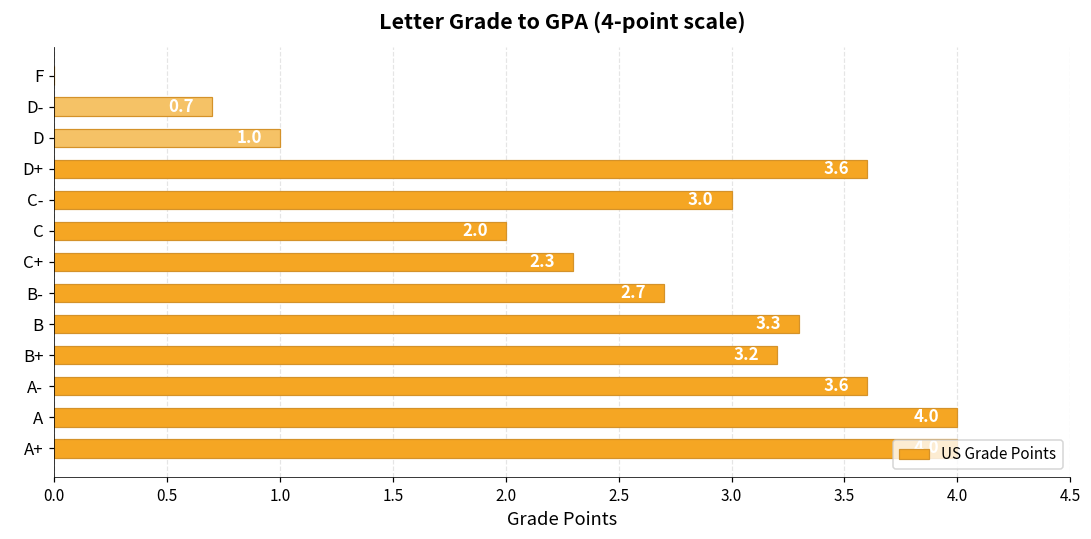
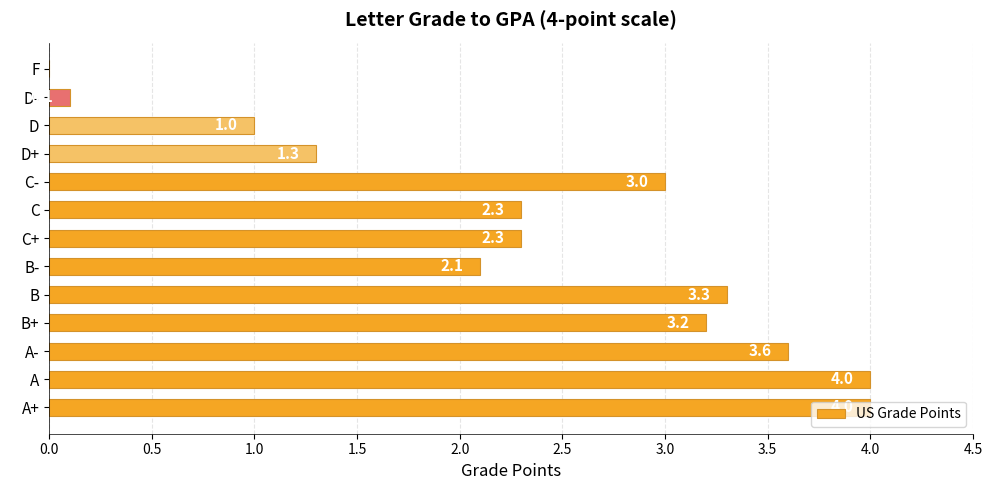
  {
-   "D-": 0.7,
+   "D-": 0.1,
    "D": 1.0,
-   "D+": 3.6,
+   "D+": 1.3,
    "C-": 3.0,
-   "C": 2.0,
+   "C": 2.3,
    "C+": 2.3,
-   "B-": 2.7,
+   "B-": 2.1,
    "B": 3.3,
    "B+": 3.2,
    "A-": 3.6,
    "A": 4.0
  }
